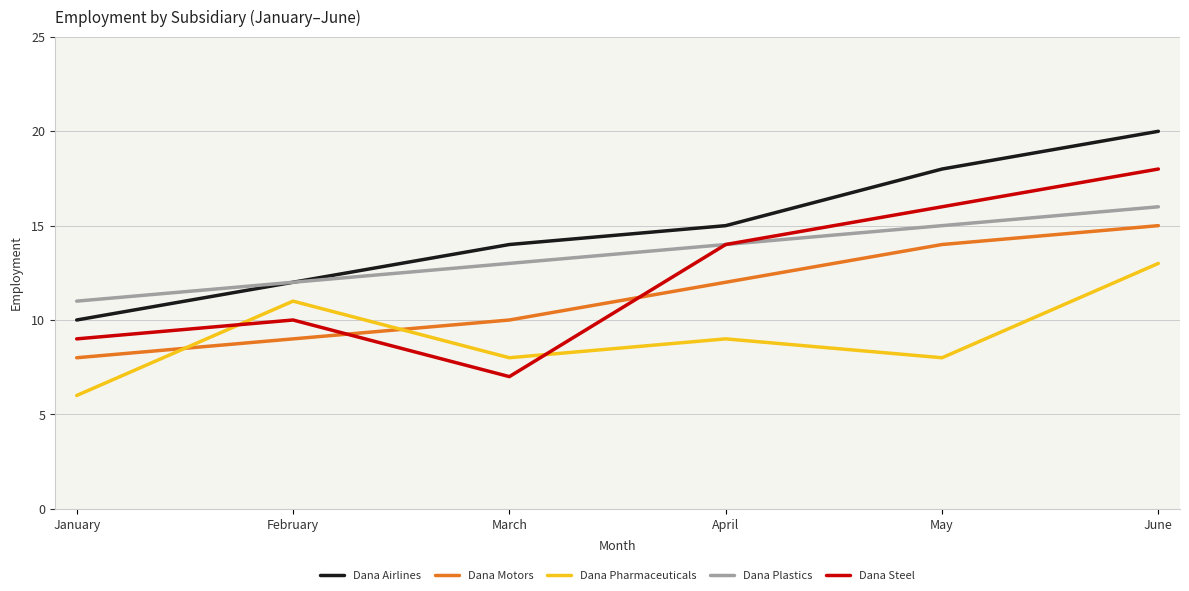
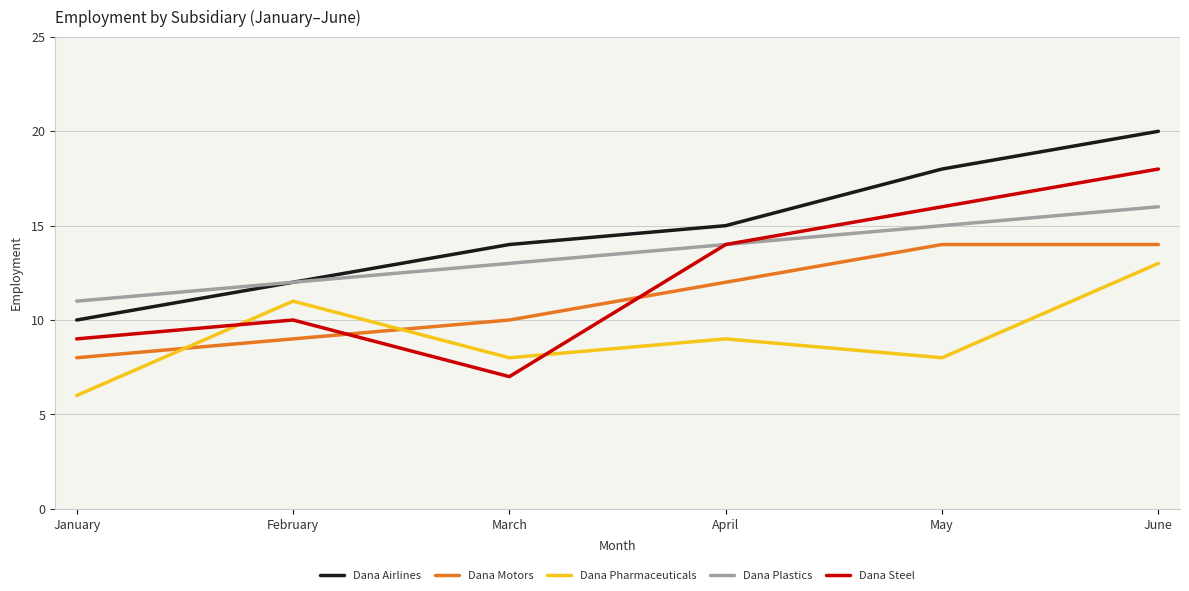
  {
    "Dana Airlines": {
      "January": 10,
      "March": 14,
      "April": 15,
      "May": 18,
      "June": 20
    },
    "Dana Motors": {
      "January": 8,
      "February": 9,
      "March": 10,
      "April": 12,
      "May": 14,
-     "June": 15
+     "June": 14
    },
    "Dana Pharmaceuticals": {
      "January": 6,
      "February": 11,
      "March": 8,
      "April": 9,
      "May": 8,
      "June": 13
    },
    "Dana Plastics": {
      "January": 11,
      "March": 13,
      "May": 15,
      "June": 16
    },
    "Dana Steel": {
      "January": 9,
      "February": 10,
      "March": 7,
      "May": 16,
      "June": 18
    }
  }
